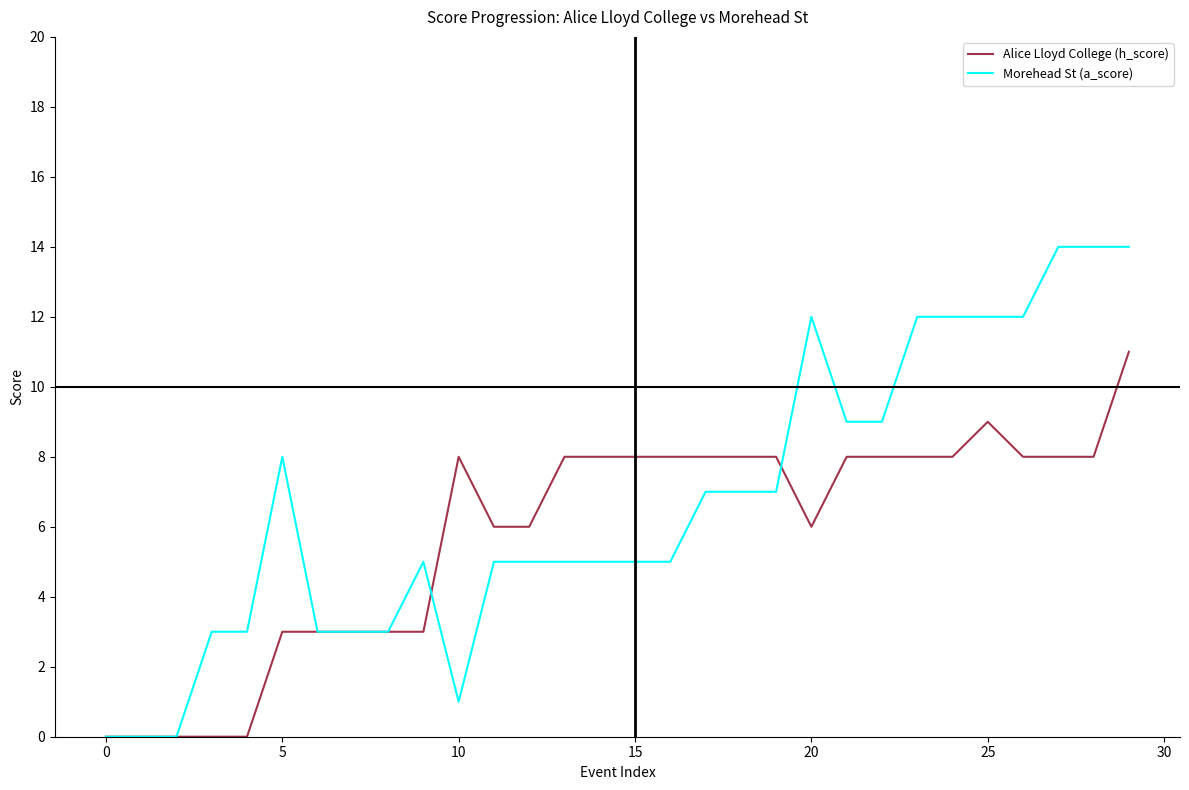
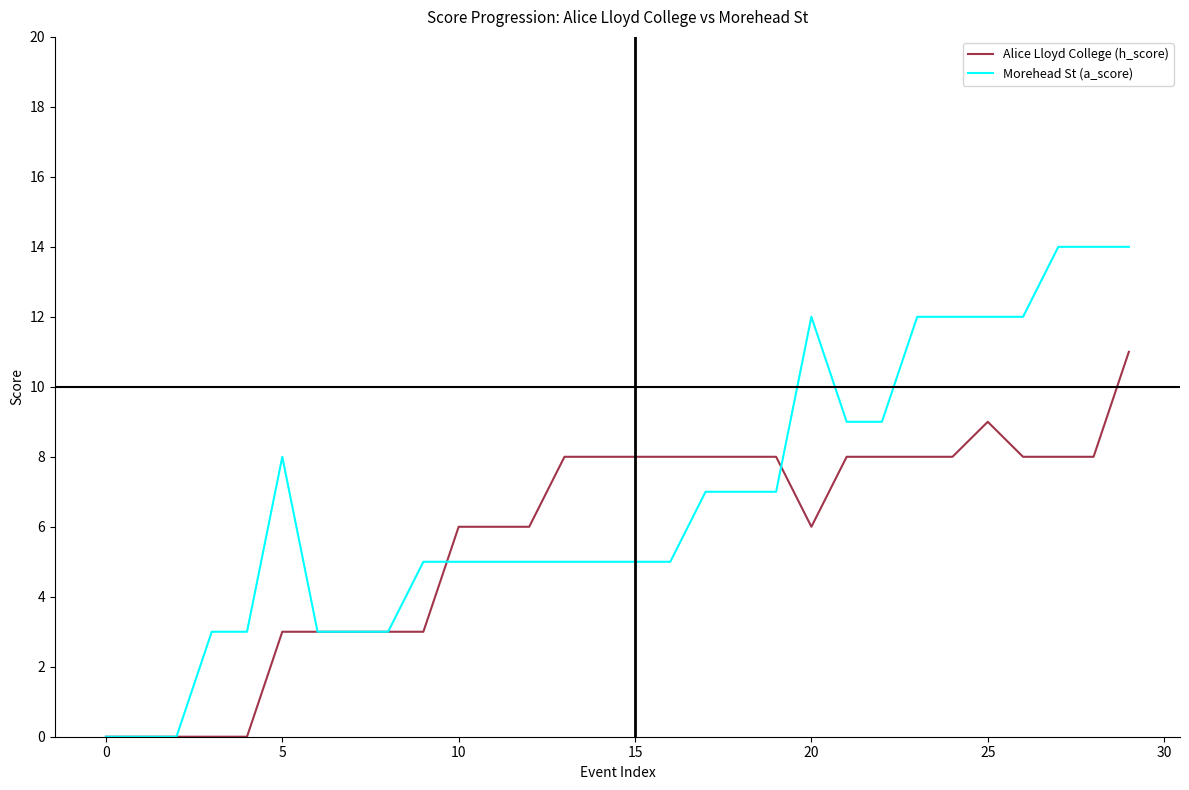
  {
    "Alice Lloyd College (h_score)": {
      "5": 3,
-     "10": 8,
+     "10": 6,
      "15": 8,
      "20": 6,
      "25": 9
    },
    "Morehead St (a_score)": {
      "5": 8,
-     "10": 1,
+     "10": 5,
      "15": 5,
      "20": 12,
      "25": 12
    }
  }
